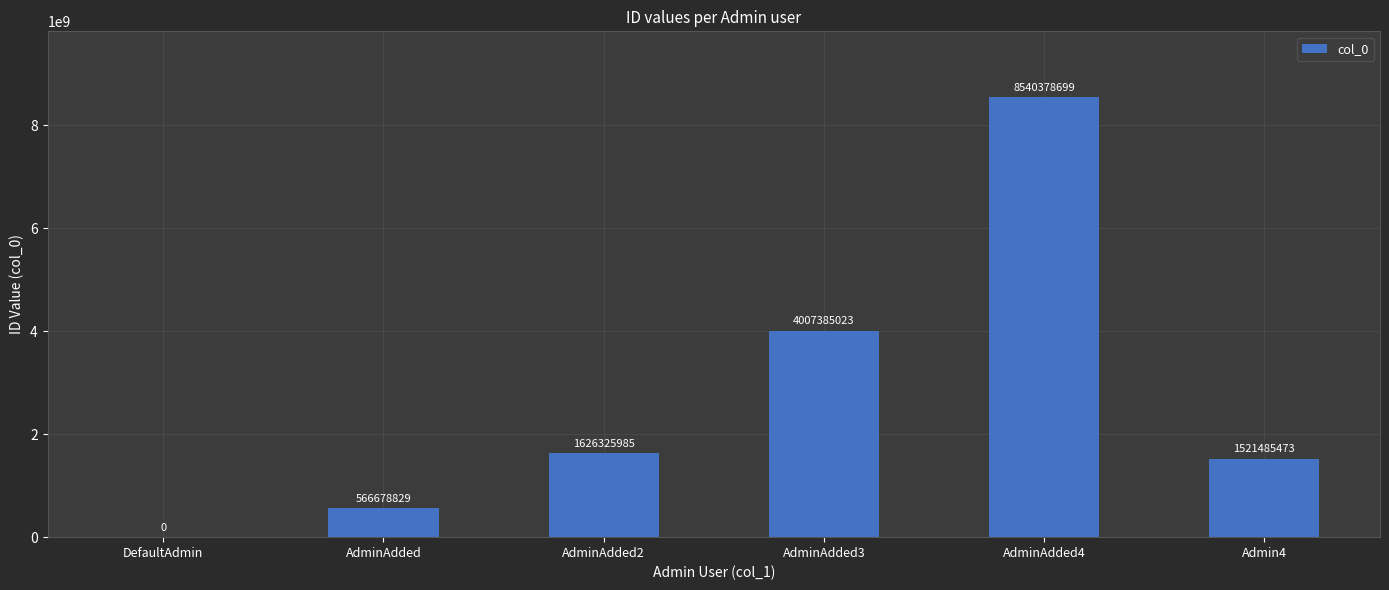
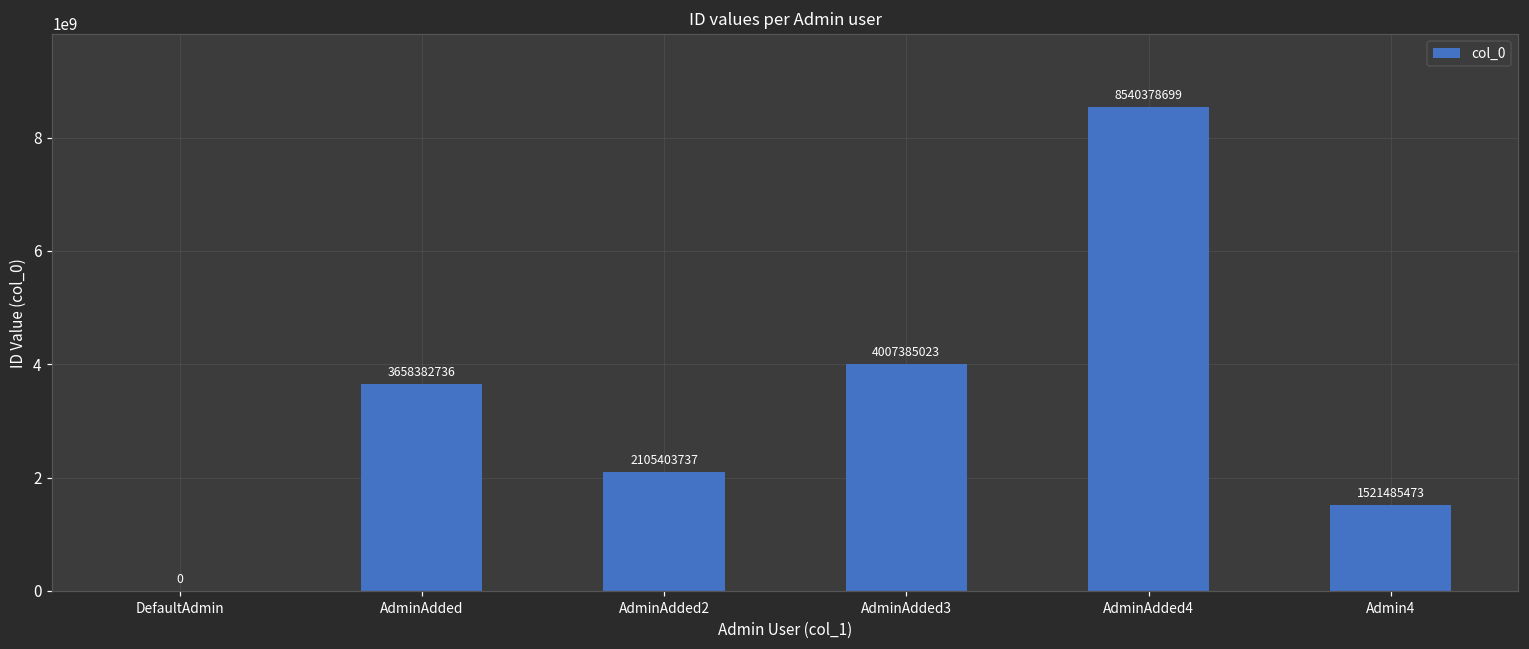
  {
    "DefaultAdmin": 0,
-   "AdminAdded": 566678829,
-   "AdminAdded2": 1626325985,
+   "AdminAdded": 3658382736,
+   "AdminAdded2": 2105403737,
    "AdminAdded3": 4007385023,
    "AdminAdded4": 8540378699,
    "Admin4": 1521485473
  }
